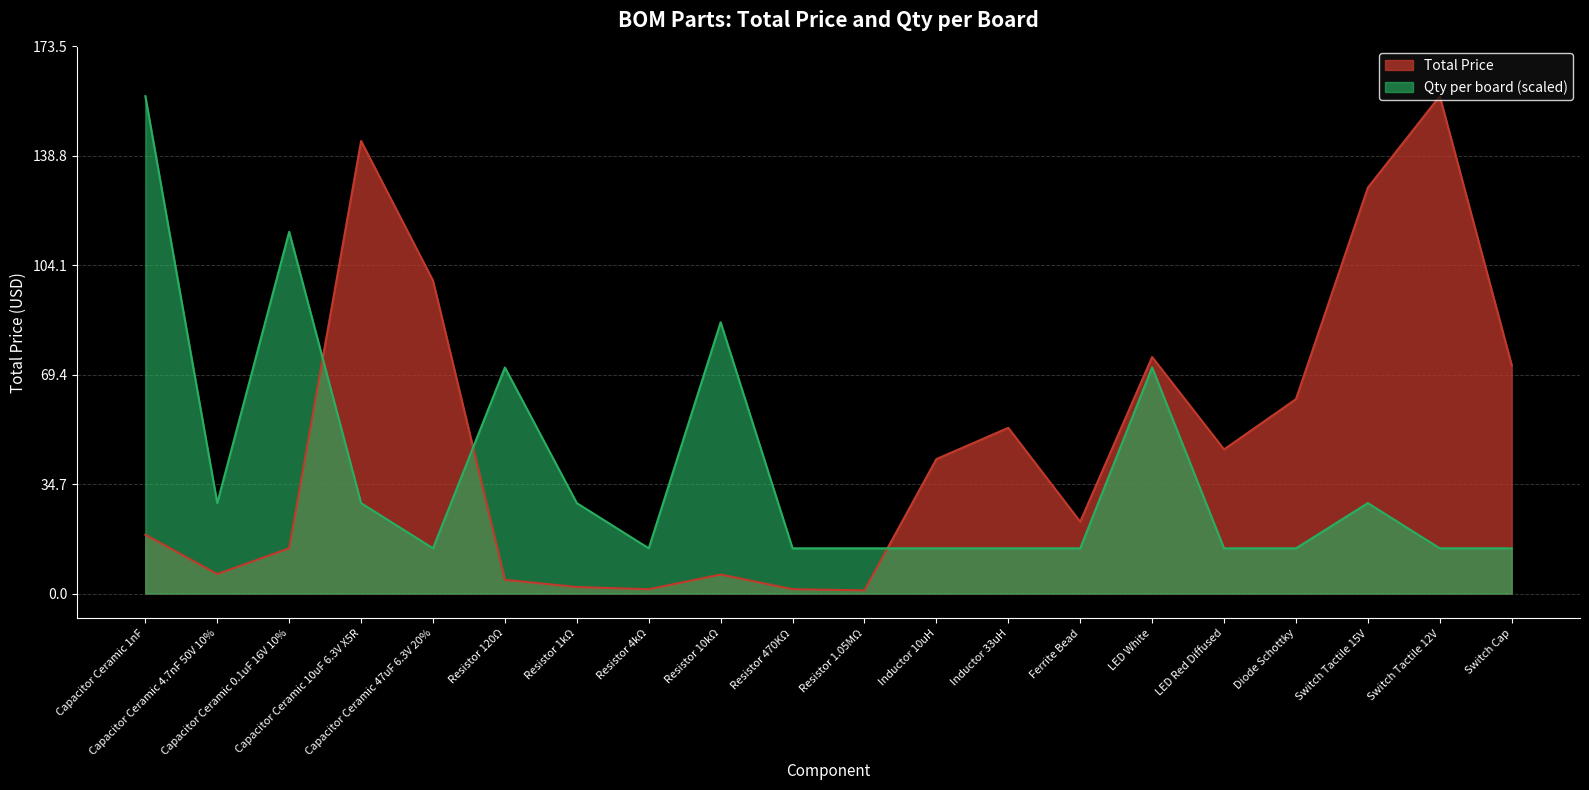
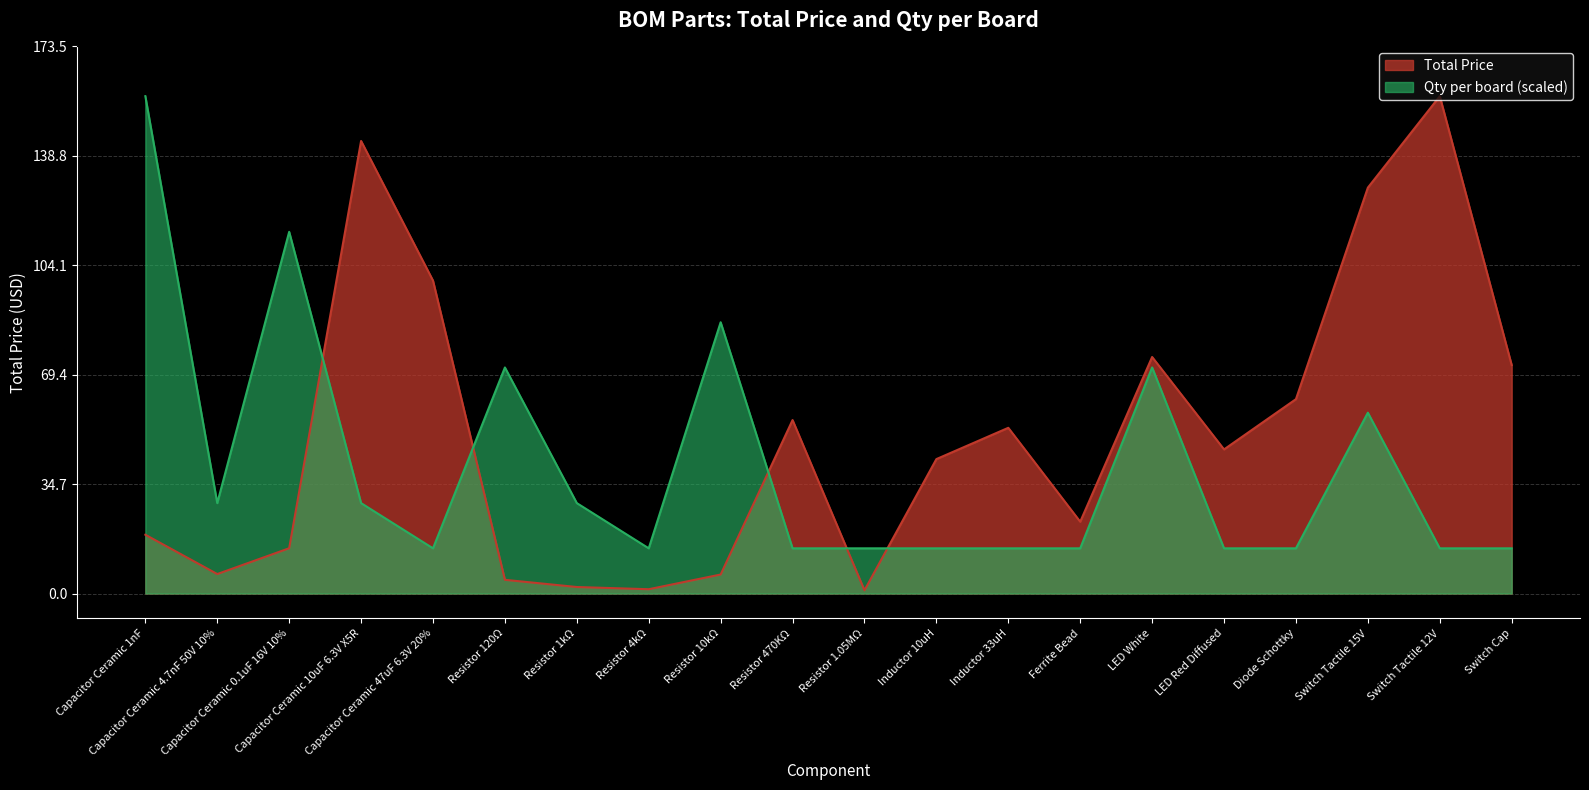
  {
    "Total Price": {
      "Capacitor Ceramic 1nF": 19,
      "Capacitor Ceramic 4.7nF 50V 10%": 6,
      "Capacitor Ceramic 0.1uF 16V 10%": 14,
      "Capacitor Ceramic 10uF 6.3V X5R": 144,
      "Capacitor Ceramic 47uF 6.3V 20%": 99,
      "Resistor 120Ω": 4,
      "Resistor 1kΩ": 2,
      "Resistor 4kΩ": 1,
      "Resistor 10kΩ": 6,
-     "Resistor 470KΩ": 1,
+     "Resistor 470KΩ": 55,
      "Resistor 1.05MΩ": 1,
      "Inductor 10uH": 43,
      "Inductor 33uH": 53,
      "Ferrite Bead": 23,
      "LED White": 75,
      "LED Red Diffused": 46,
      "Diode Schottky": 62,
      "Switch Tactile 15V": 129,
      "Switch Cap": 72
    },
    "Qty per board (scaled)": {
      "Capacitor Ceramic 1nF": 158,
      "Capacitor Ceramic 4.7nF 50V 10%": 29,
      "Capacitor Ceramic 0.1uF 16V 10%": 115,
      "Capacitor Ceramic 10uF 6.3V X5R": 29,
      "Capacitor Ceramic 47uF 6.3V 20%": 14,
      "Resistor 120Ω": 72,
      "Resistor 1kΩ": 29,
      "Resistor 4kΩ": 14,
      "Resistor 10kΩ": 86,
      "Resistor 470KΩ": 14,
      "Resistor 1.05MΩ": 14,
      "Inductor 10uH": 14,
      "Inductor 33uH": 14,
      "Ferrite Bead": 14,
      "LED White": 72,
      "LED Red Diffused": 14,
      "Diode Schottky": 14,
-     "Switch Tactile 15V": 29,
+     "Switch Tactile 15V": 57,
      "Switch Tactile 12V": 14,
      "Switch Cap": 14
    }
  }
